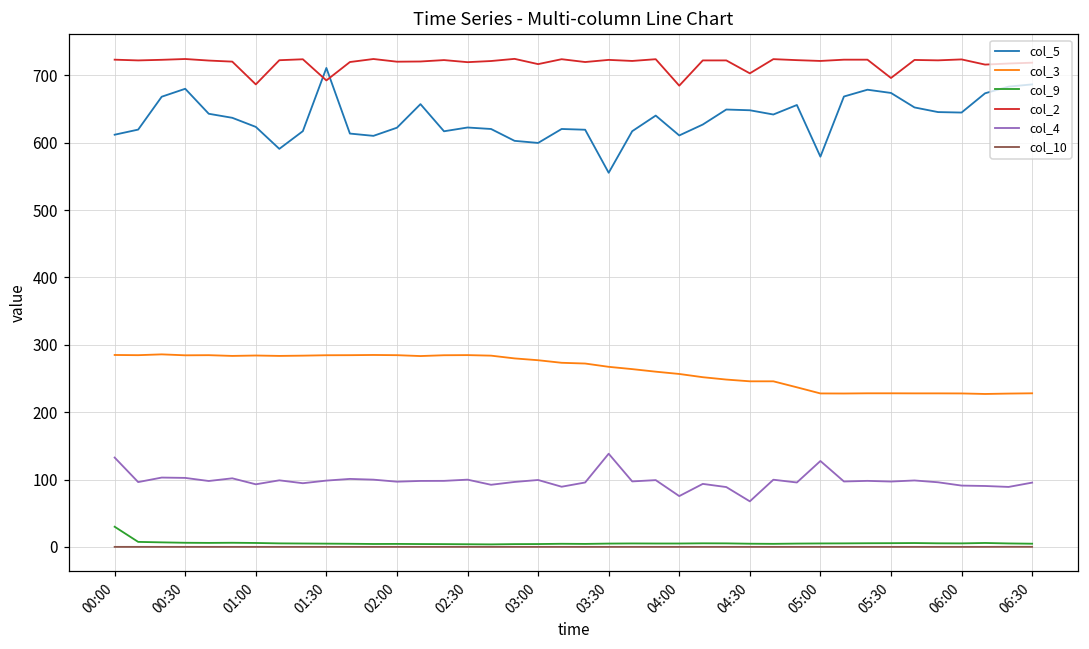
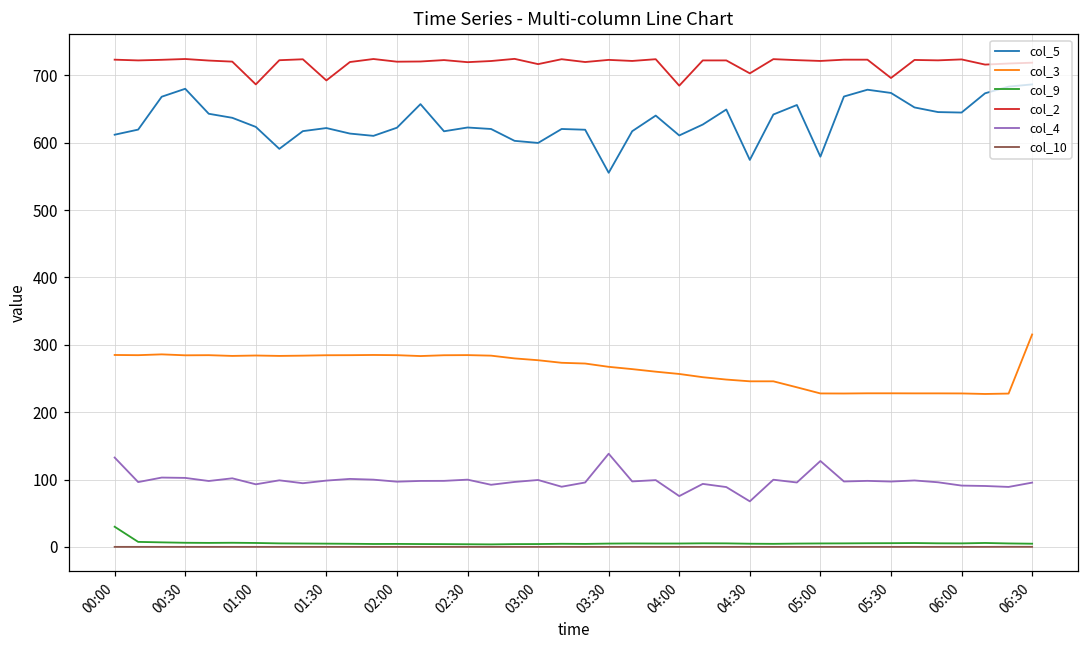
  {
    "col_5": {
      "00:00": 610,
      "00:30": 680,
      "01:00": 620,
-     "01:30": 710,
+     "01:30": 620,
      "02:00": 620,
      "02:30": 620,
      "03:00": 600,
      "03:30": 560,
      "04:00": 610,
-     "04:30": 650,
+     "04:30": 570,
      "05:00": 580,
      "05:30": 670,
      "06:00": 640
    },
    "col_3": {
      "00:00": 280,
      "00:30": 280,
      "01:00": 280,
      "01:30": 280,
      "02:00": 280,
      "02:30": 280,
      "03:00": 280,
      "03:30": 270,
      "04:00": 260,
      "04:30": 250,
      "05:00": 230,
      "05:30": 230,
      "06:00": 230,
-     "06:30": 230
+     "06:30": 320
    },
    "col_9": {
      "00:00": 30,
      "00:30": 10,
      "01:00": 10,
      "01:30": 0,
      "02:00": 0,
      "03:00": 0,
      "03:30": 0,
      "04:00": 10,
      "04:30": 0,
      "05:00": 10,
      "05:30": 10,
      "06:00": 10,
      "06:30": 0
    },
    "col_2": {
      "00:00": 720,
      "00:30": 720,
      "01:00": 690,
      "01:30": 690,
      "02:00": 720,
      "02:30": 720,
      "03:00": 720,
      "03:30": 720,
      "04:00": 680,
      "04:30": 700,
      "05:00": 720,
      "05:30": 700,
      "06:00": 720
    },
    "col_4": {
      "00:00": 130,
      "00:30": 100,
      "01:00": 90,
      "01:30": 100,
      "02:00": 100,
      "02:30": 100,
      "03:00": 100,
      "03:30": 140,
      "04:00": 80,
      "04:30": 70,
      "05:00": 130,
      "05:30": 100,
      "06:00": 90,
      "06:30": 100
    },
    "col_10": {
      "00:00": 0,
      "00:30": 0,
      "01:00": 0,
      "01:30": 0,
      "02:00": 0,
      "03:00": 0,
      "03:30": 0,
      "04:00": 0,
      "04:30": 0,
      "05:00": 0,
      "05:30": 0,
      "06:00": 0,
      "06:30": 0
    }
  }
